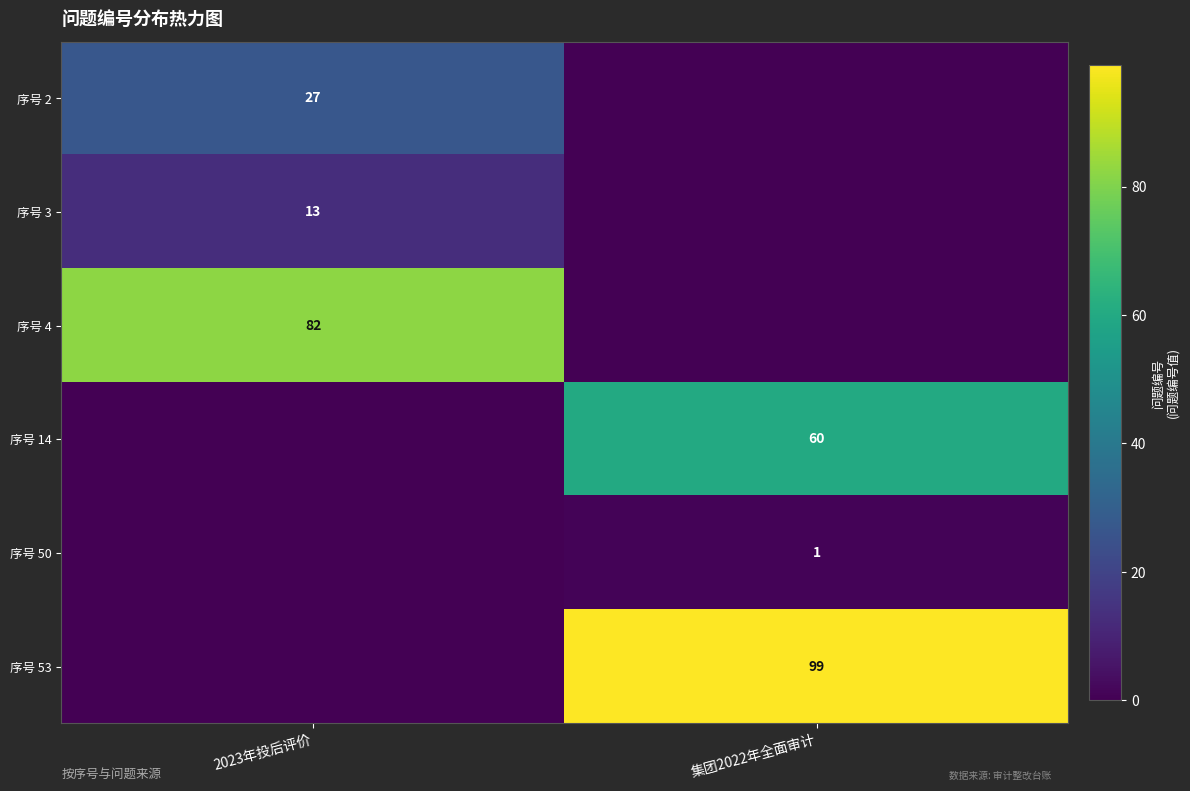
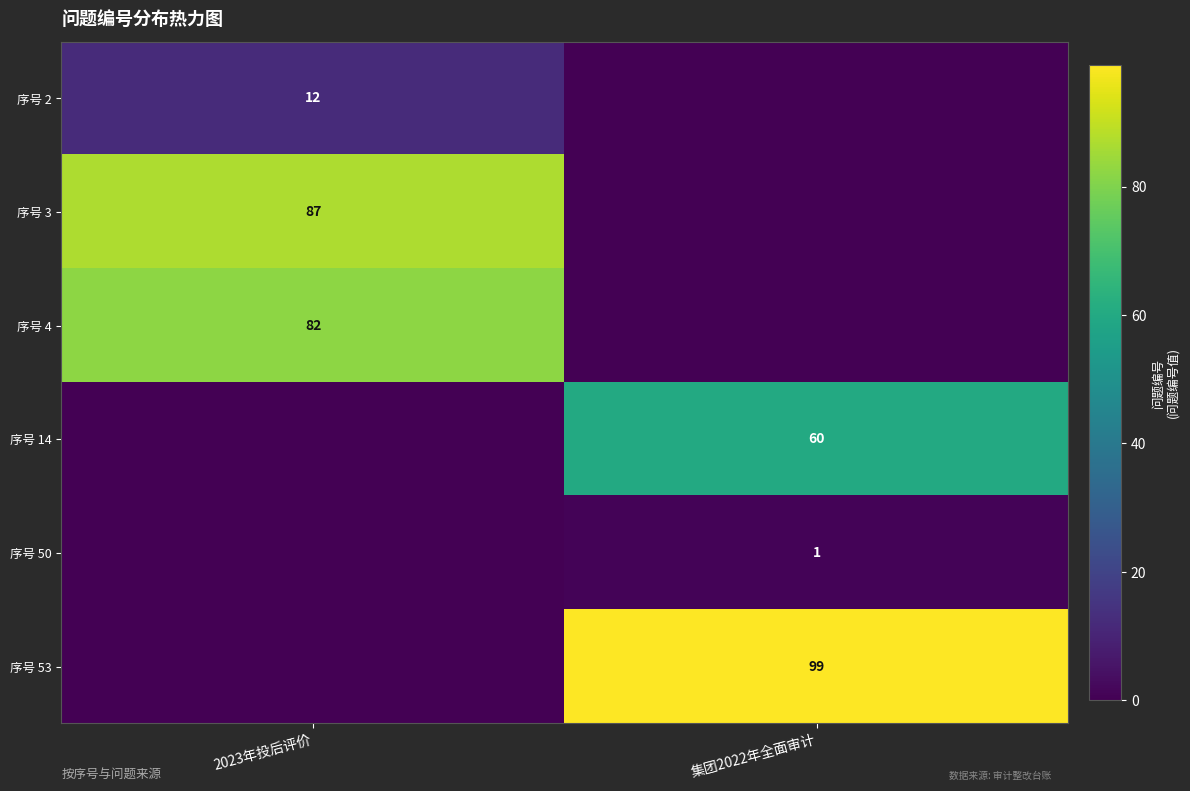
  {
    "序号 2": {
-     "2023年投后评价": 27
+     "2023年投后评价": 12
    },
    "序号 3": {
-     "2023年投后评价": 13
+     "2023年投后评价": 87
    },
    "序号 4": {
      "2023年投后评价": 82
    },
    "序号 14": {
      "集团2022年全面审计": 60
    },
    "序号 50": {
      "集团2022年全面审计": 1
    },
    "序号 53": {
      "集团2022年全面审计": 99
    }
  }
